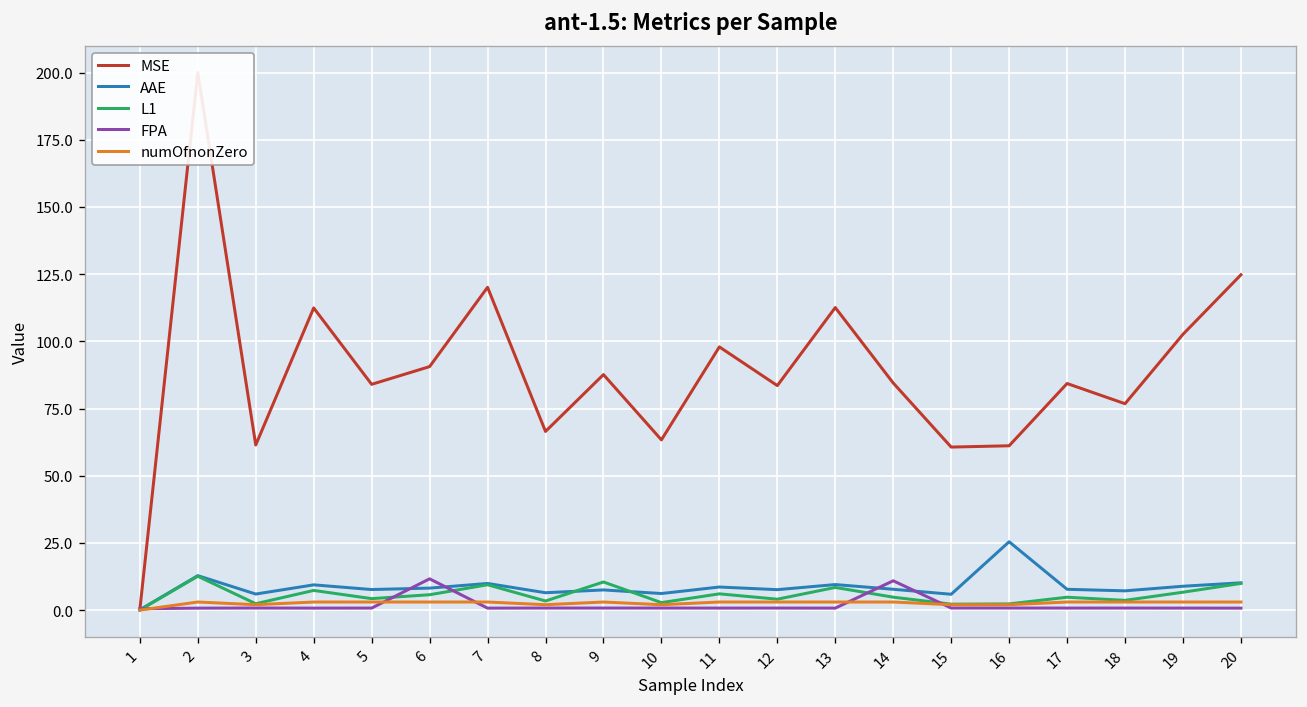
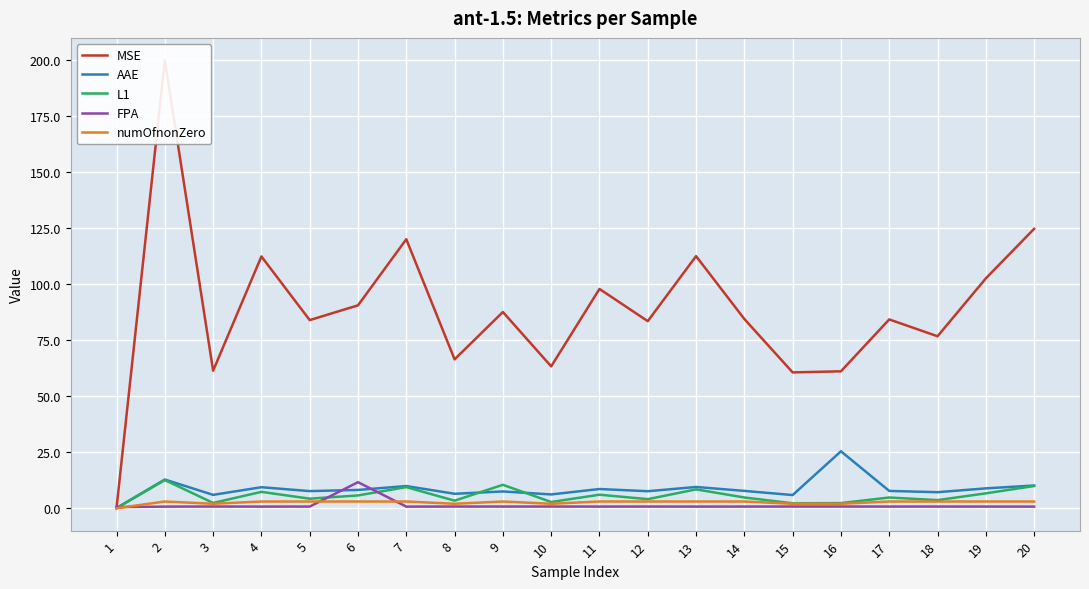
  {
    "MSE": {
      "3": 61,
      "4": 112,
      "5": 84,
      "6": 91,
      "7": 120,
      "8": 66,
      "9": 88,
      "10": 63,
      "11": 98,
      "12": 84,
      "13": 113,
      "14": 84,
      "15": 61,
      "16": 61,
      "17": 84,
      "18": 77,
      "19": 103,
      "20": 125
    },
    "AAE": {
      "3": 6,
      "4": 9,
      "5": 8,
      "6": 8,
      "8": 6,
      "9": 7,
      "10": 6,
      "11": 9,
      "12": 8,
      "14": 8,
      "15": 6,
      "16": 25,
      "17": 8,
      "18": 7,
      "19": 9
    },
    "L1": {
      "4": 7,
      "5": 4,
      "6": 6,
      "8": 3,
      "9": 10,
      "11": 6,
      "14": 5,
      "17": 5,
      "19": 7
    },
    "FPA": {
      "2": 1,
      "3": 1,
      "4": 1,
      "5": 1,
      "6": 12,
      "7": 1,
      "8": 1,
      "9": 1,
      "10": 1,
      "11": 1,
      "12": 1,
      "13": 1,
-     "14": 11,
+     "14": 1,
      "15": 1,
      "16": 1,
      "17": 1,
      "18": 1,
      "19": 1,
      "20": 1
    },
    "numOfnonZero": {
      "2": 3,
      "4": 3,
      "5": 3,
      "6": 3,
      "7": 3,
      "8": 2,
      "9": 3,
      "11": 3,
      "13": 3,
      "14": 3,
      "17": 3,
      "19": 3,
      "20": 3
    }
  }
